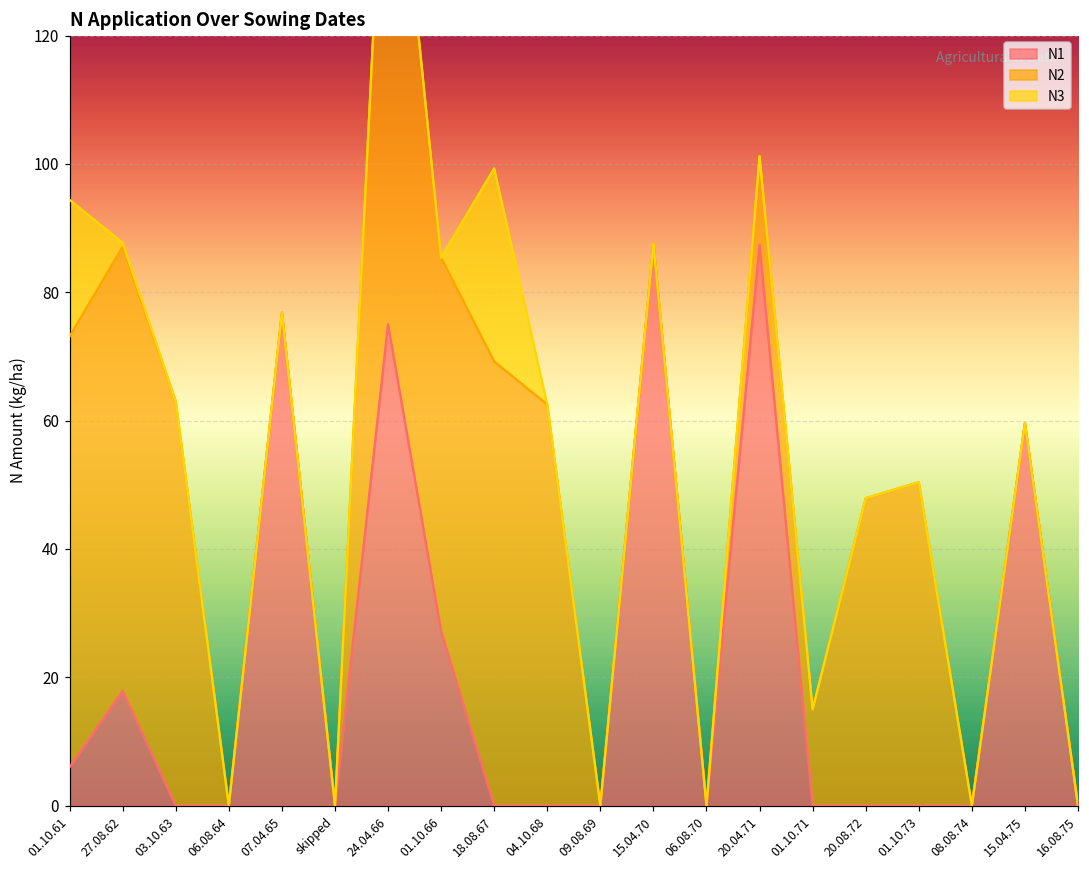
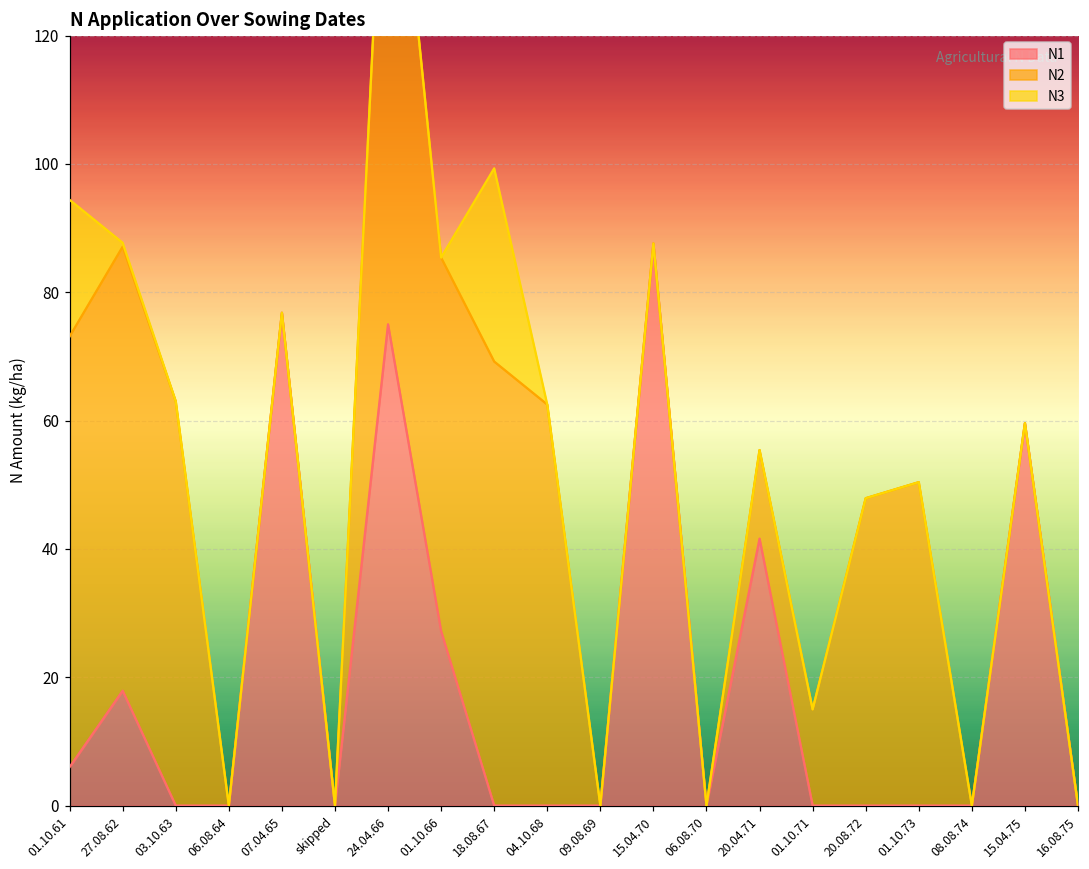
  {
    "N1": {
      "01.10.61": 6,
      "27.08.62": 18,
      "03.10.63": 0,
      "24.04.66": 75,
      "01.10.66": 27,
      "18.08.67": 0,
      "04.10.68": 0,
-     "20.04.71": 87,
+     "20.04.71": 42,
      "01.10.71": 0,
      "20.08.72": 0,
      "01.10.73": 0
    }
  }
